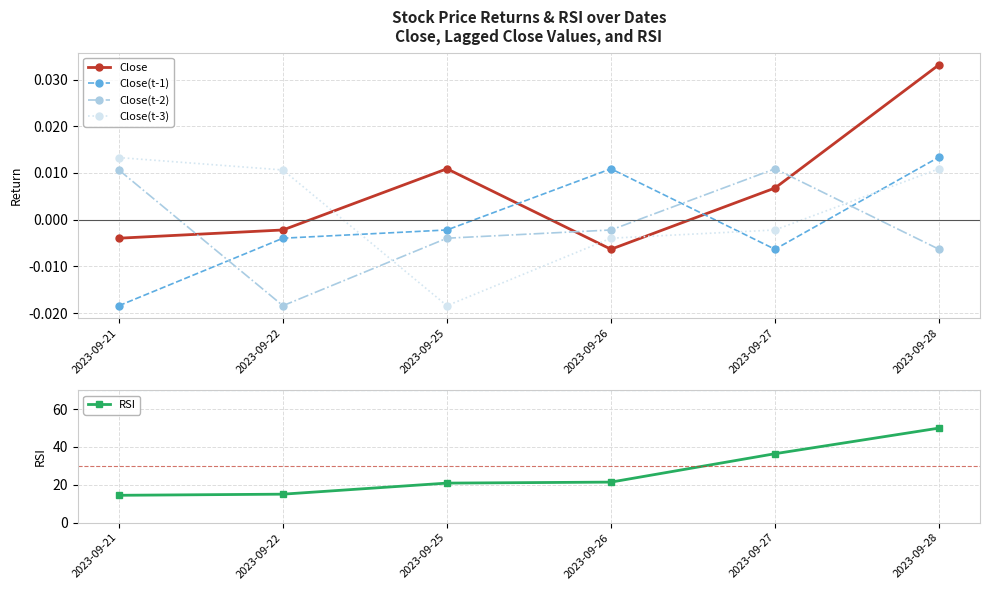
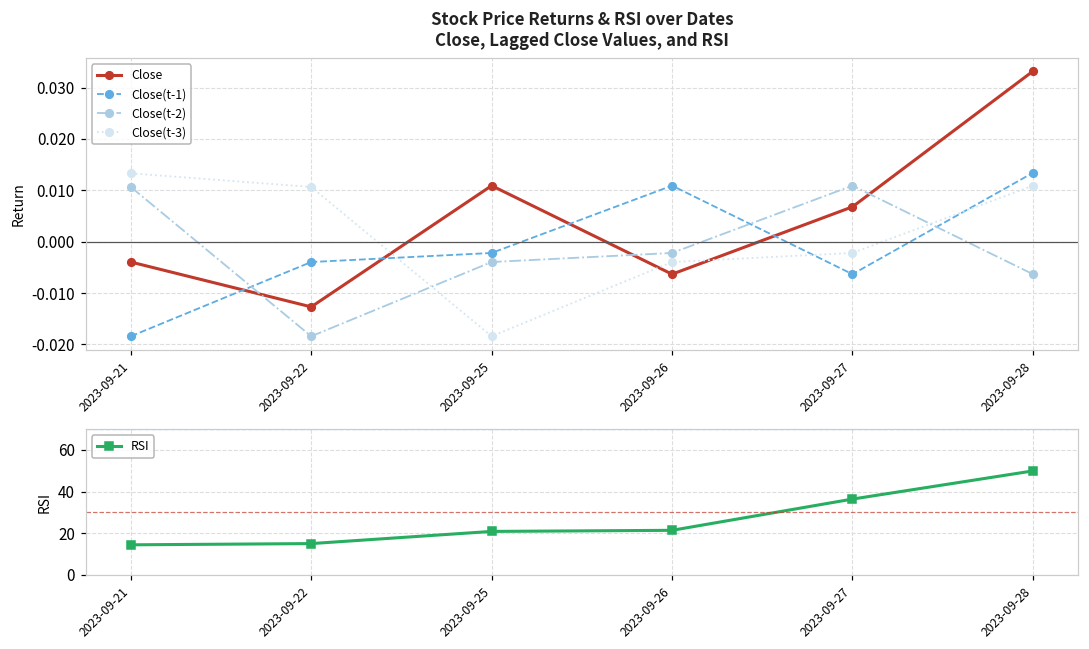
  {
    "Stock Price Returns & RSI over Dates Close, Lagged Close Values, and RSI": {
      "Close": {
        "2023-09-21": -0.004,
-       "2023-09-22": -0.002,
+       "2023-09-22": -0.013,
        "2023-09-25": 0.011,
        "2023-09-26": -0.006,
        "2023-09-27": 0.007,
        "2023-09-28": 0.033
      },
      "Close(t-1)": {
        "2023-09-21": -0.018,
        "2023-09-22": -0.004,
        "2023-09-25": -0.002,
        "2023-09-26": 0.011,
        "2023-09-27": -0.006,
        "2023-09-28": 0.013
      }
    }
  }
